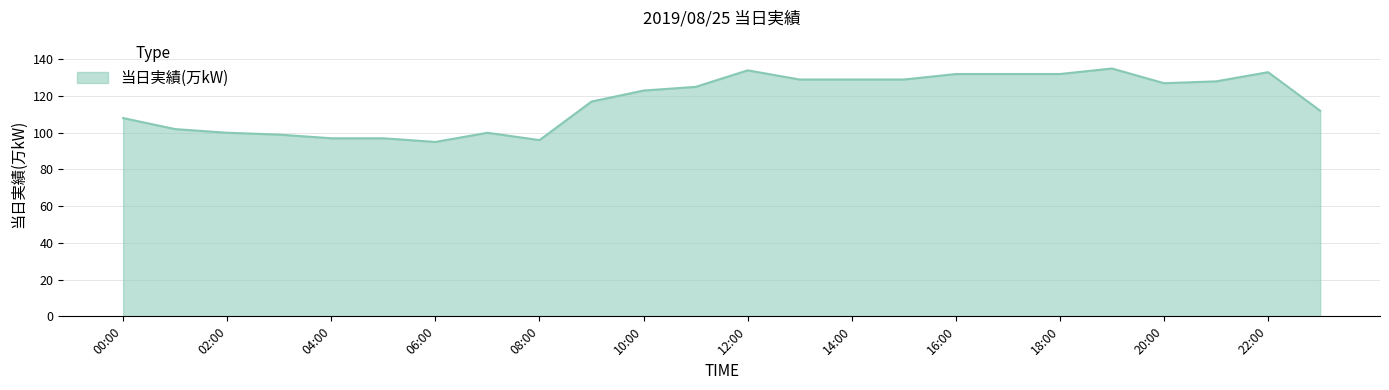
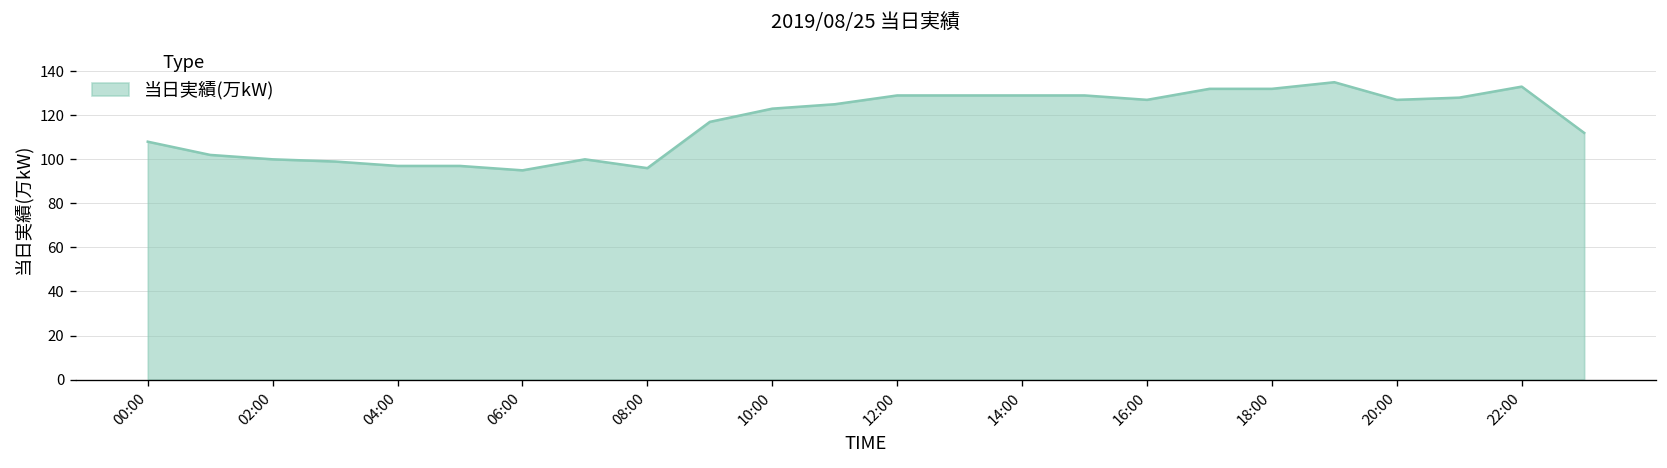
  {
    "00:00": 108,
    "02:00": 100,
    "04:00": 97,
    "06:00": 95,
    "08:00": 96,
    "10:00": 123,
-   "12:00": 134,
+   "12:00": 129,
    "14:00": 129,
-   "16:00": 132,
+   "16:00": 127,
    "18:00": 132,
    "20:00": 127,
    "22:00": 133
  }
